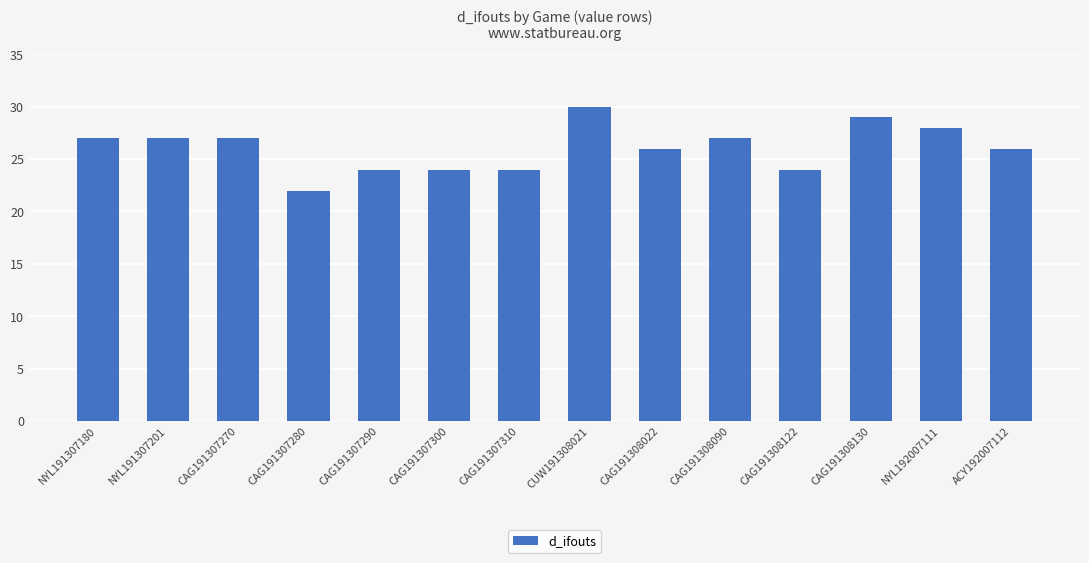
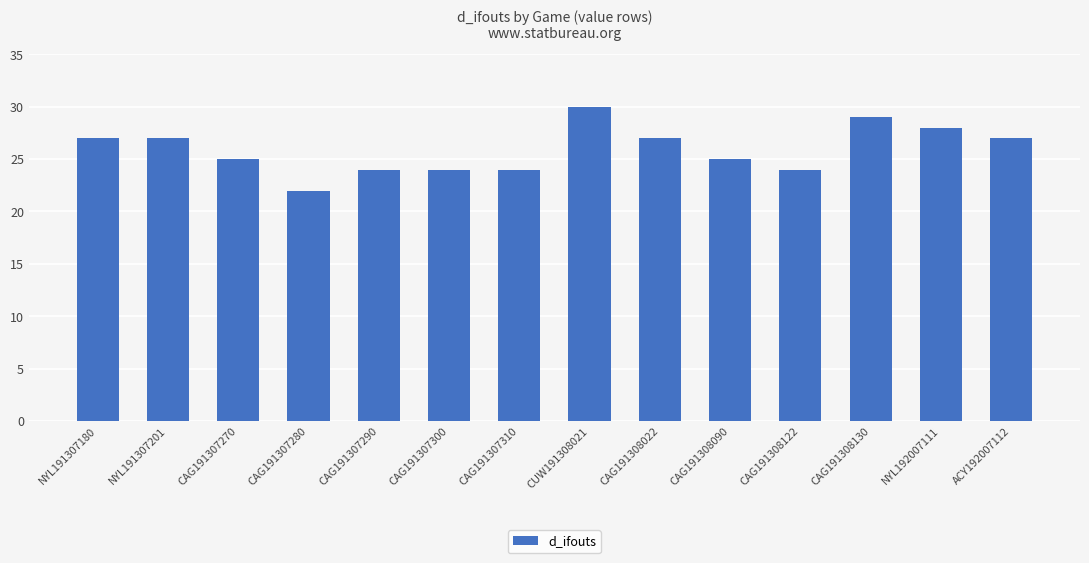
  {
    "NYL191307180": 27,
    "NYL191307201": 27,
-   "CAG191307270": 27,
+   "CAG191307270": 25,
    "CAG191307280": 22,
    "CAG191307290": 24,
    "CAG191307300": 24,
    "CAG191307310": 24,
    "CUW191308021": 30,
-   "CAG191308022": 26,
-   "CAG191308090": 27,
+   "CAG191308022": 27,
+   "CAG191308090": 25,
    "CAG191308122": 24,
    "CAG191308130": 29,
    "NYL192007111": 28,
-   "ACY192007112": 26
+   "ACY192007112": 27
  }
